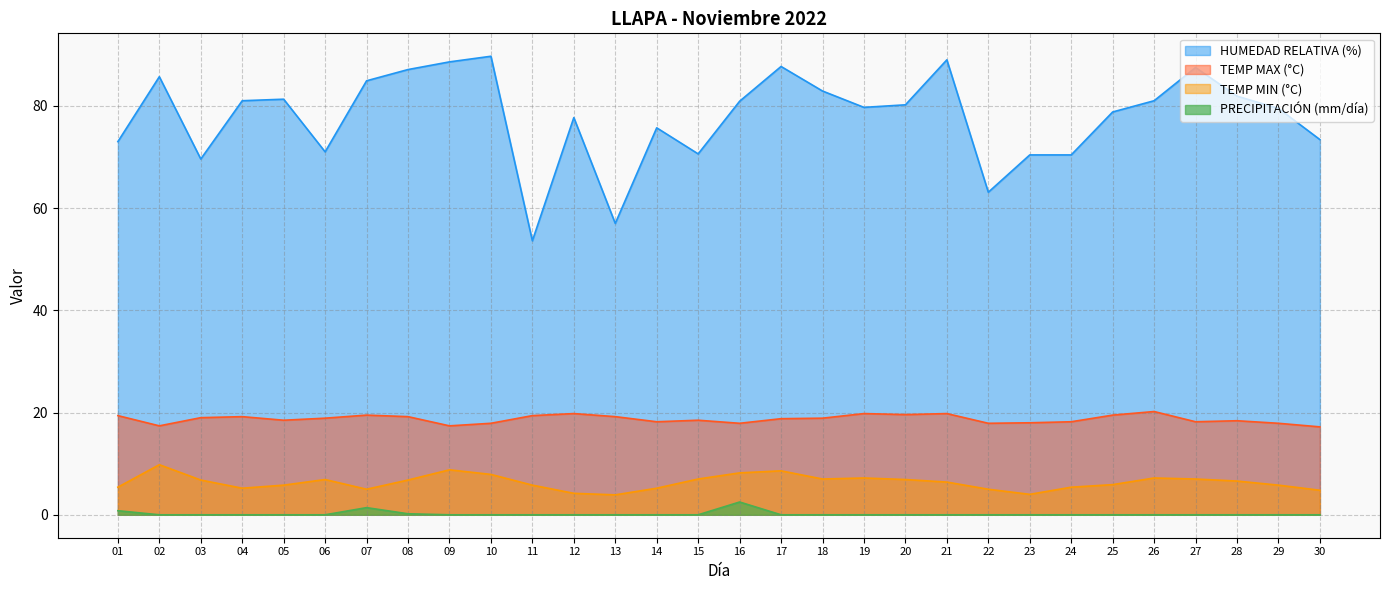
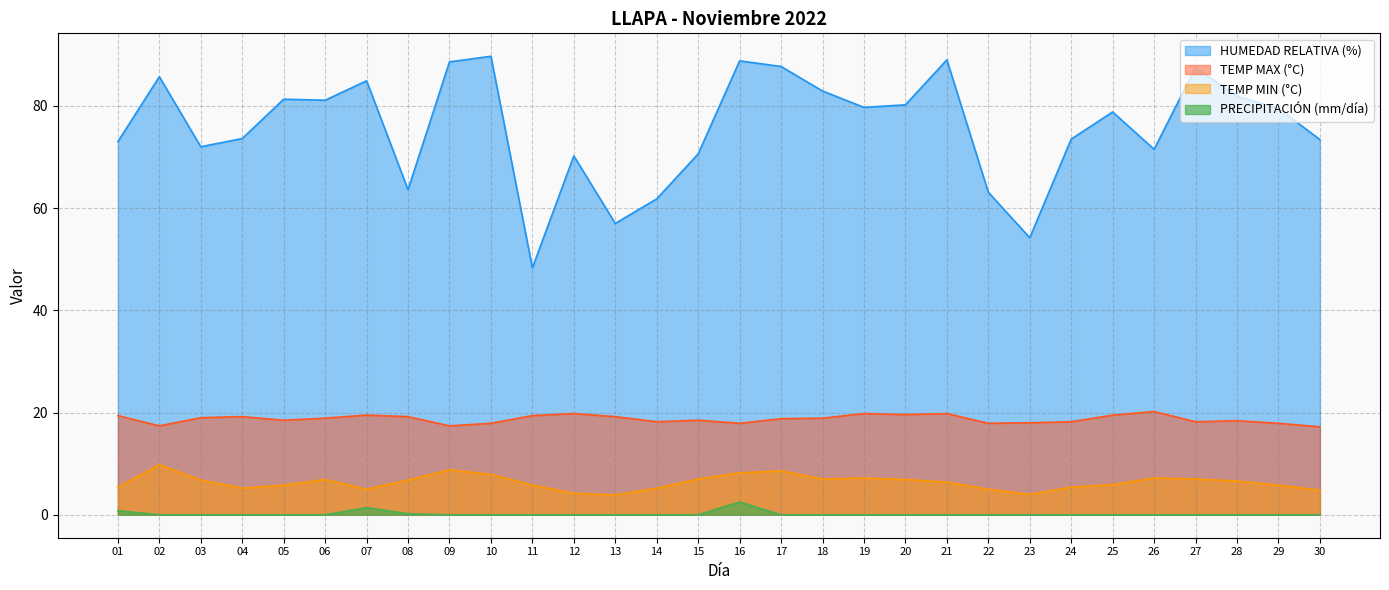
  {
    "HUMEDAD RELATIVA (%)": {
      "01": 73,
      "02": 86,
-     "03": 70,
-     "04": 81,
+     "03": 72,
+     "04": 74,
      "05": 81,
-     "06": 71,
+     "06": 81,
      "07": 85,
-     "08": 87,
+     "08": 64,
      "09": 89,
      "10": 90,
-     "11": 54,
-     "12": 78,
+     "11": 48,
+     "12": 70,
      "13": 57,
-     "14": 76,
+     "14": 62,
      "15": 71,
-     "16": 81,
+     "16": 89,
      "17": 88,
      "18": 83,
      "19": 80,
      "20": 80,
      "21": 89,
      "22": 63,
-     "23": 70,
-     "24": 70,
+     "23": 54,
+     "24": 74,
      "25": 79,
-     "26": 81,
+     "26": 72,
      "30": 73
    },
    "PRECIPITACIÓN (mm/día)": {
      "01": 1,
      "02": 0,
      "03": 0,
      "04": 0,
      "05": 0,
      "06": 0,
      "07": 1,
      "08": 0,
      "09": 0,
      "10": 0,
      "11": 0,
      "12": 0,
      "13": 0,
      "14": 0,
      "15": 0,
      "16": 3,
      "17": 0,
      "18": 0,
      "19": 0,
      "20": 0,
      "21": 0,
      "22": 0,
      "23": 0,
      "24": 0,
      "25": 0,
      "26": 0,
      "27": 0,
      "28": 0,
      "29": 0,
      "30": 0
    }
  }
